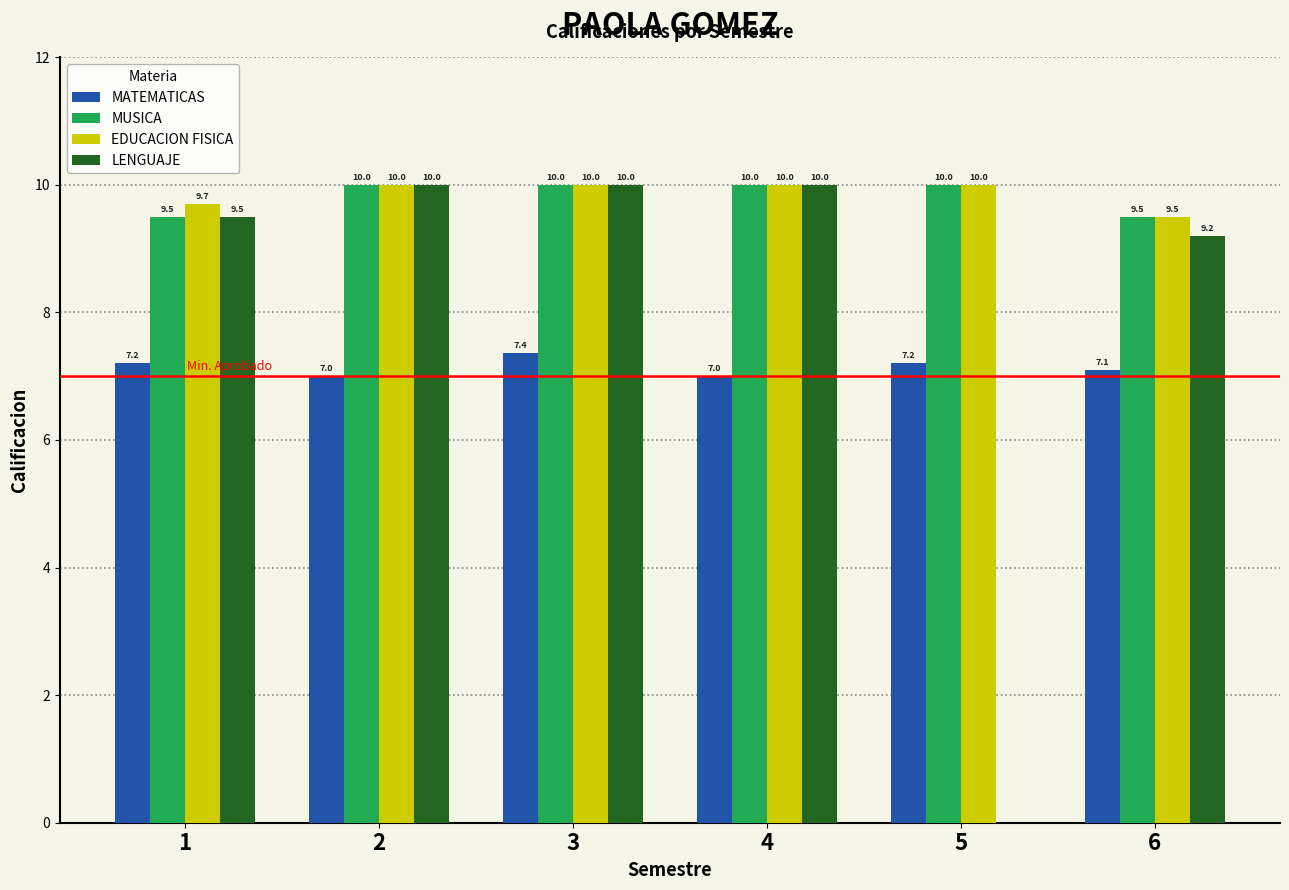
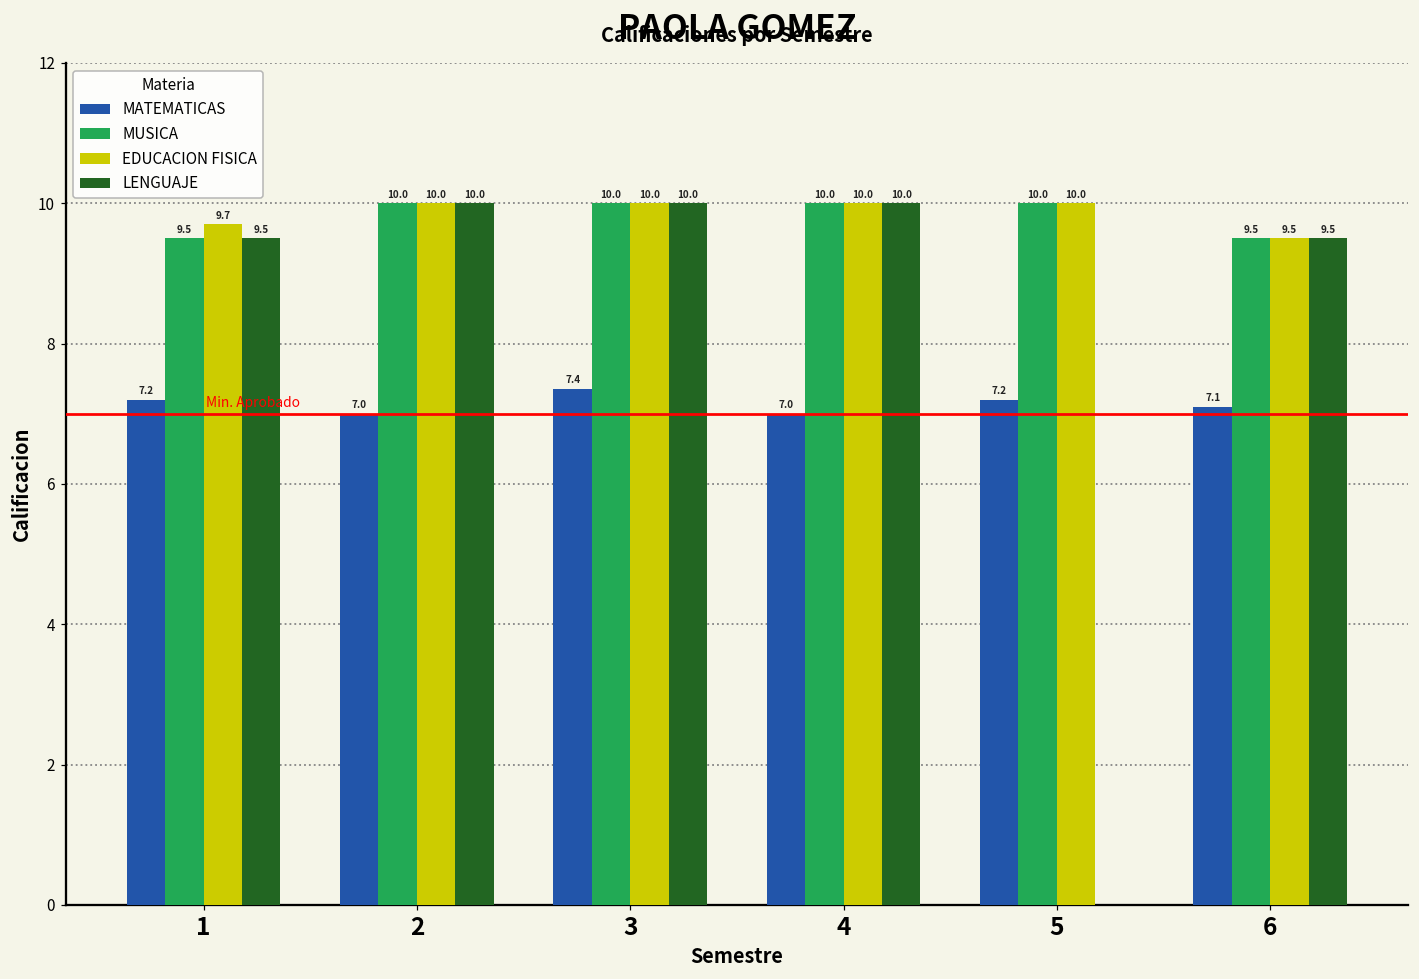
  {
    "MATEMATICAS": {
      "1": 7.2,
      "2": 7.0,
      "3": 7.4,
      "4": 7.0,
      "5": 7.2,
      "6": 7.1
    },
    "MUSICA": {
      "1": 9.5,
      "2": 10.0,
      "3": 10.0,
      "4": 10.0,
      "5": 10.0,
      "6": 9.5
    },
    "EDUCACION FISICA": {
      "1": 9.7,
      "2": 10.0,
      "3": 10.0,
      "4": 10.0,
      "5": 10.0,
      "6": 9.5
    },
    "LENGUAJE": {
      "1": 9.5,
      "2": 10.0,
      "3": 10.0,
      "4": 10.0,
-     "6": 9.2
+     "6": 9.5
    }
  }
